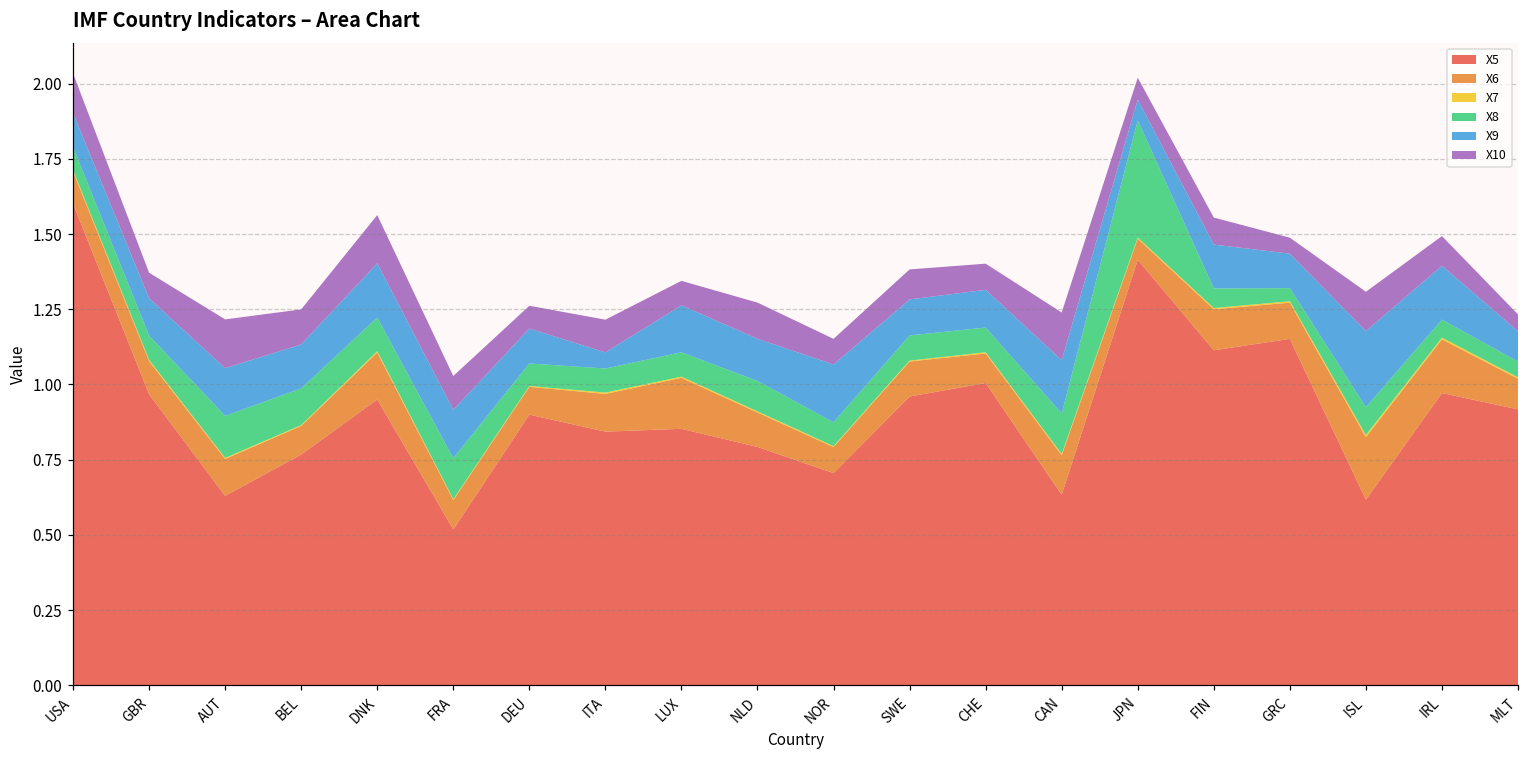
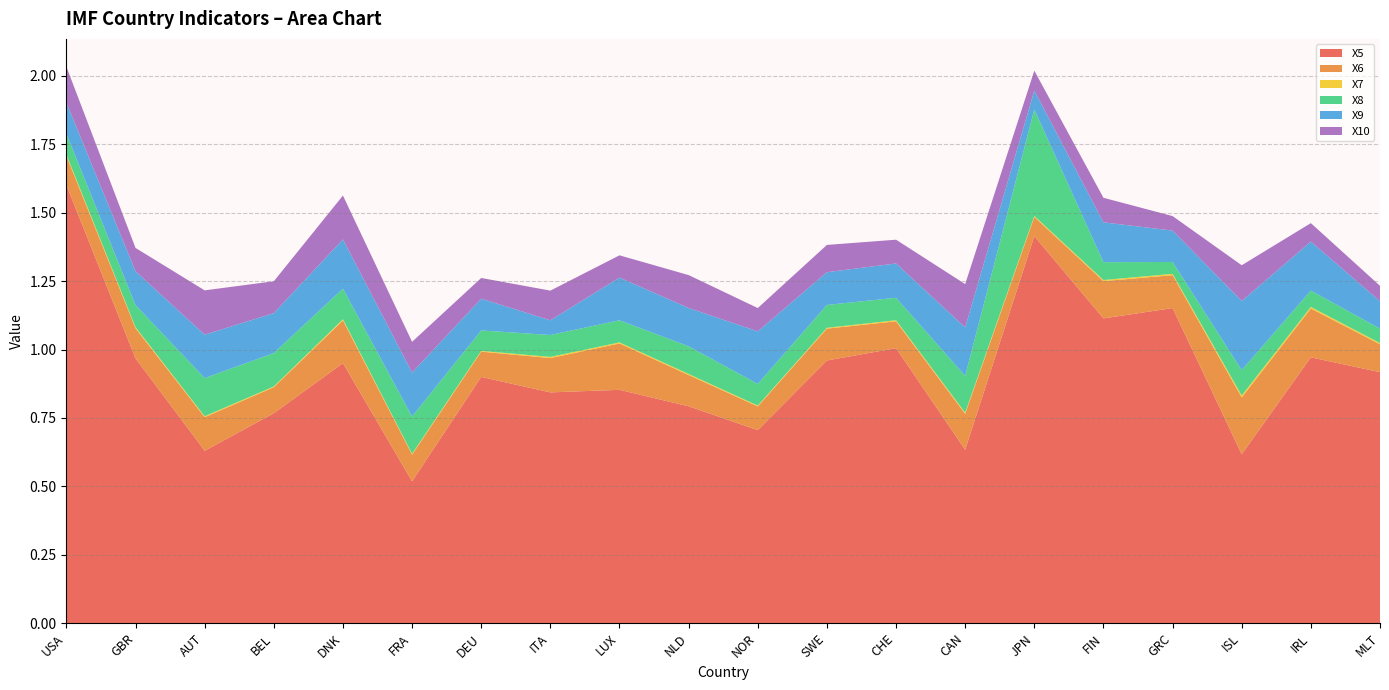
  {
    "X8": {
      "USA": 0.08,
      "GBR": 0.08,
      "AUT": 0.14,
      "BEL": 0.12,
      "DNK": 0.11,
      "FRA": 0.14,
      "DEU": 0.07,
      "ITA": 0.08,
      "LUX": 0.08,
      "NLD": 0.10,
      "NOR": 0.08,
      "SWE": 0.08,
      "CHE": 0.08,
      "CAN": 0.13,
      "JPN": 0.39,
      "FIN": 0.07,
      "GRC": 0.04,
      "ISL": 0.09,
      "IRL": 0.06,
      "MLT": 0.05
    },
    "X9": {
      "USA": 0.11,
      "GBR": 0.12,
      "AUT": 0.16,
      "BEL": 0.15,
      "DNK": 0.18,
      "FRA": 0.16,
      "DEU": 0.12,
      "ITA": 0.05,
      "LUX": 0.16,
      "NLD": 0.14,
      "NOR": 0.19,
      "SWE": 0.12,
      "CHE": 0.13,
      "CAN": 0.18,
      "JPN": 0.07,
      "FIN": 0.15,
      "GRC": 0.11,
      "ISL": 0.25,
      "IRL": 0.18,
      "MLT": 0.10
    },
    "X10": {
      "USA": 0.13,
      "GBR": 0.09,
      "AUT": 0.16,
      "BEL": 0.12,
      "DNK": 0.16,
      "FRA": 0.11,
      "DEU": 0.08,
      "ITA": 0.11,
      "LUX": 0.08,
      "NLD": 0.12,
      "NOR": 0.09,
      "SWE": 0.10,
      "CHE": 0.09,
      "CAN": 0.16,
      "JPN": 0.07,
      "FIN": 0.09,
      "GRC": 0.05,
      "ISL": 0.13,
-     "IRL": 0.10,
+     "IRL": 0.07,
      "MLT": 0.06
    }
  }
